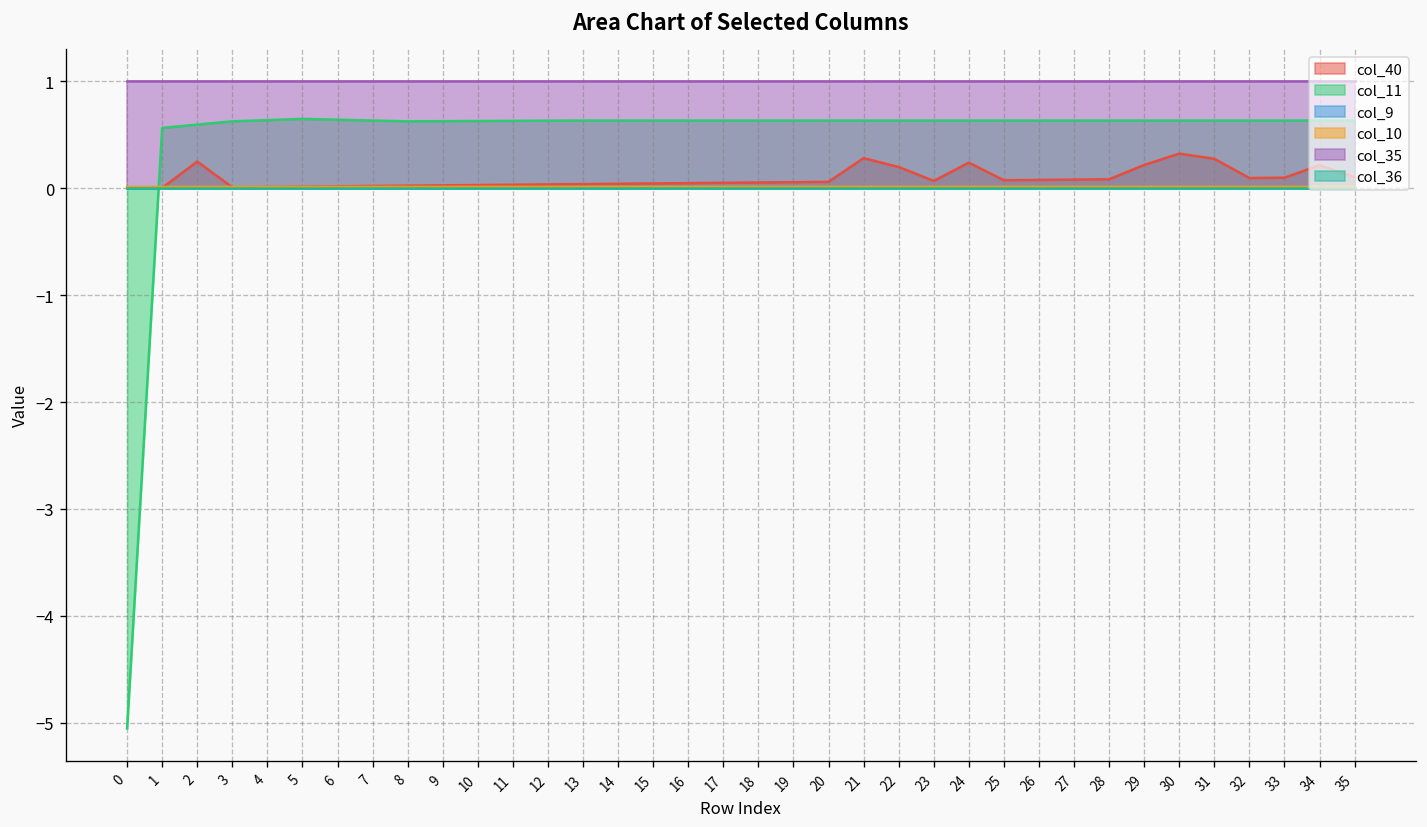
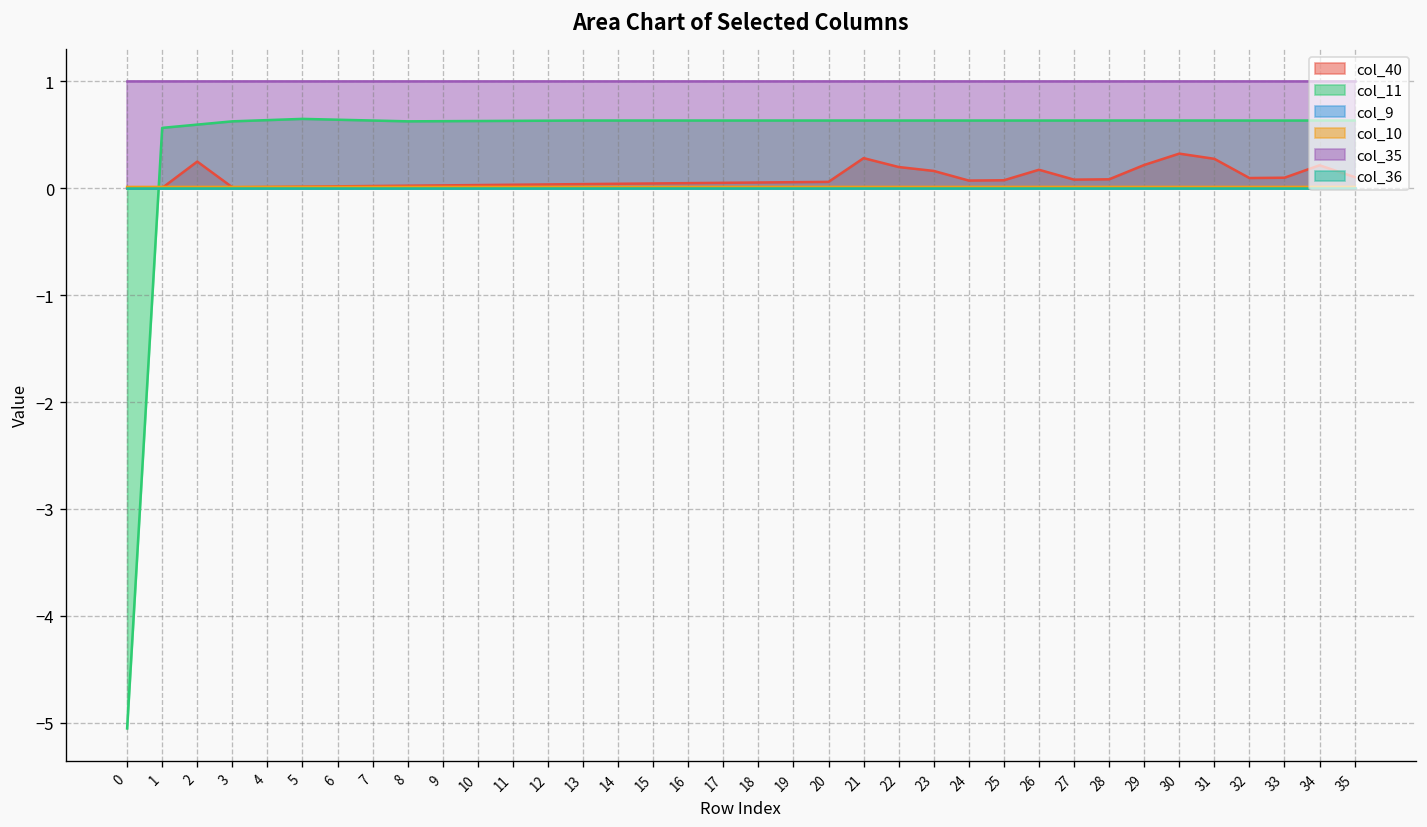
  {
    "col_40": {
      "2": 0.2,
      "14": 0.0,
      "15": 0.0,
      "16": 0.0,
      "17": 0.1,
      "18": 0.1,
      "19": 0.1,
      "20": 0.1,
      "21": 0.3,
      "22": 0.2,
-     "23": 0.1,
-     "24": 0.2,
+     "23": 0.2,
+     "24": 0.1,
      "25": 0.1,
-     "26": 0.1,
+     "26": 0.2,
      "27": 0.1,
      "28": 0.1,
      "29": 0.2,
      "30": 0.3,
      "31": 0.3,
      "32": 0.1,
      "33": 0.1
    },
    "col_35": {
      "0": 1.0,
      "1": 1.0,
      "2": 1.0,
      "3": 1.0,
      "4": 1.0,
      "5": 1.0,
      "6": 1.0,
      "7": 1.0,
      "8": 1.0,
      "9": 1.0,
      "10": 1.0,
      "11": 1.0,
      "12": 1.0,
      "13": 1.0,
      "14": 1.0,
      "15": 1.0,
      "16": 1.0,
      "17": 1.0,
      "18": 1.0,
      "19": 1.0,
      "20": 1.0,
      "21": 1.0,
      "22": 1.0,
      "23": 1.0,
      "24": 1.0,
      "25": 1.0,
      "26": 1.0,
      "27": 1.0,
      "28": 1.0,
      "29": 1.0,
      "30": 1.0,
      "31": 1.0,
      "32": 1.0,
      "33": 1.0
    }
  }
